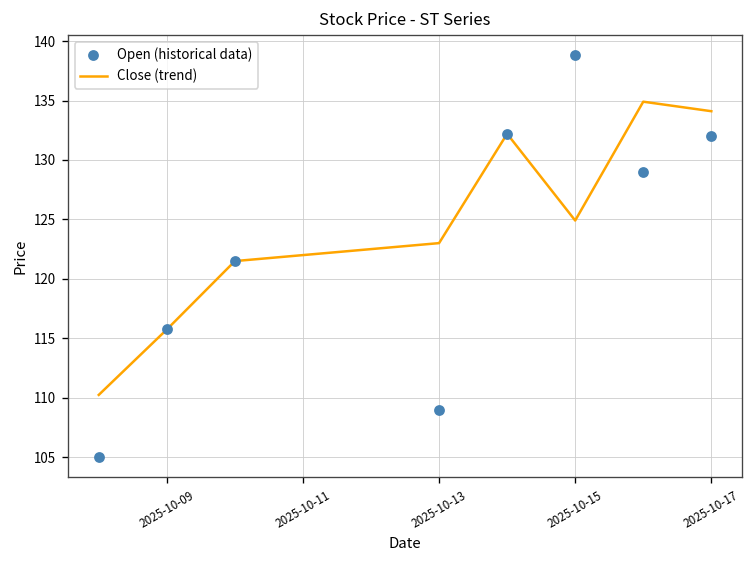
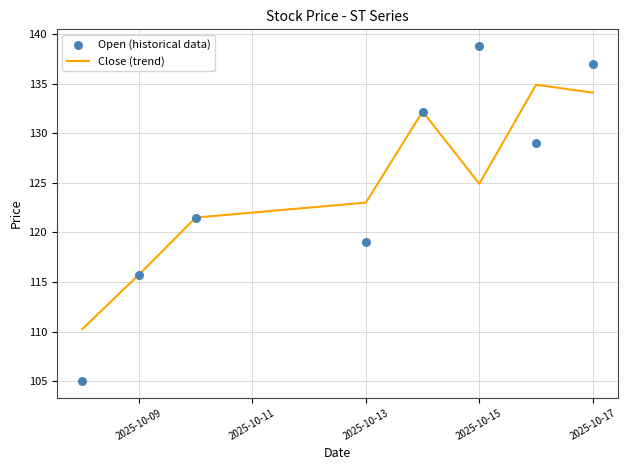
  {
    "Open (historical data)": {
-     "2025-10-13": 109,
-     "2025-10-17": 132
+     "2025-10-13": 119,
+     "2025-10-17": 137
    },
    "Close (trend)": {
      "2025-10-13": 123,
      "2025-10-15": 125,
      "2025-10-17": 134
    }
  }
